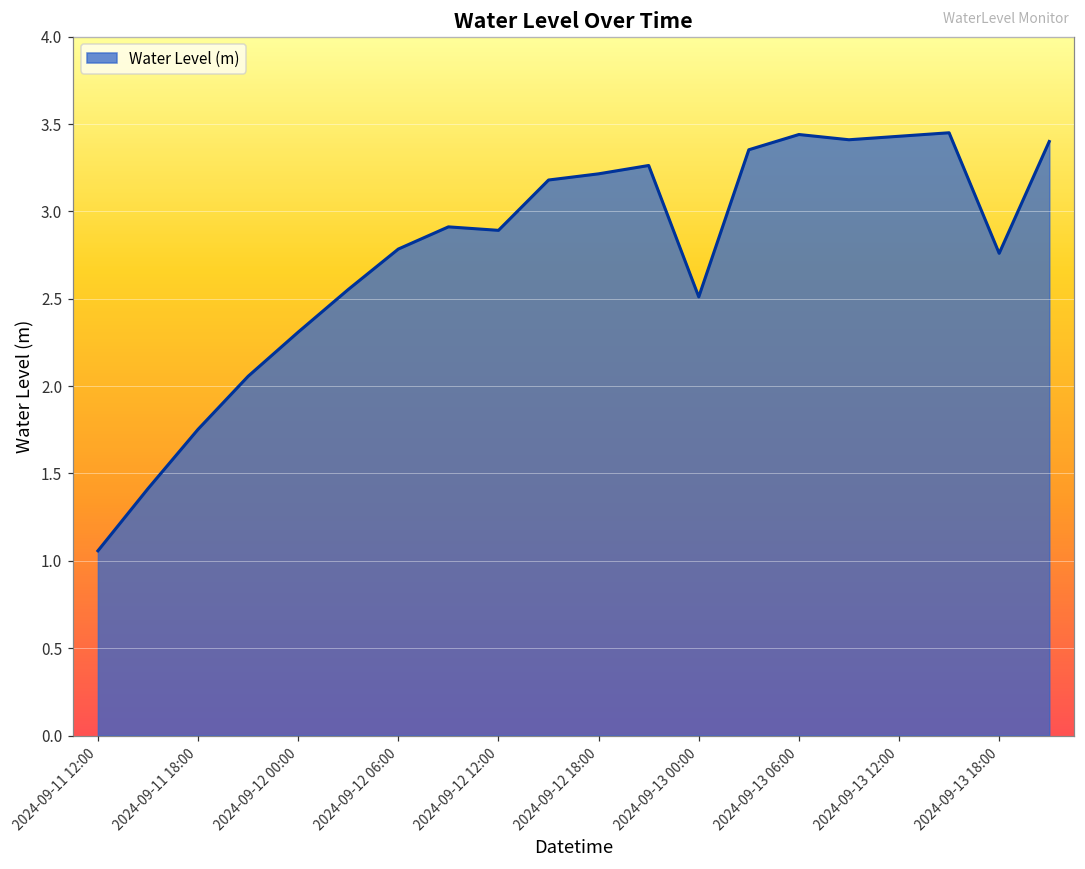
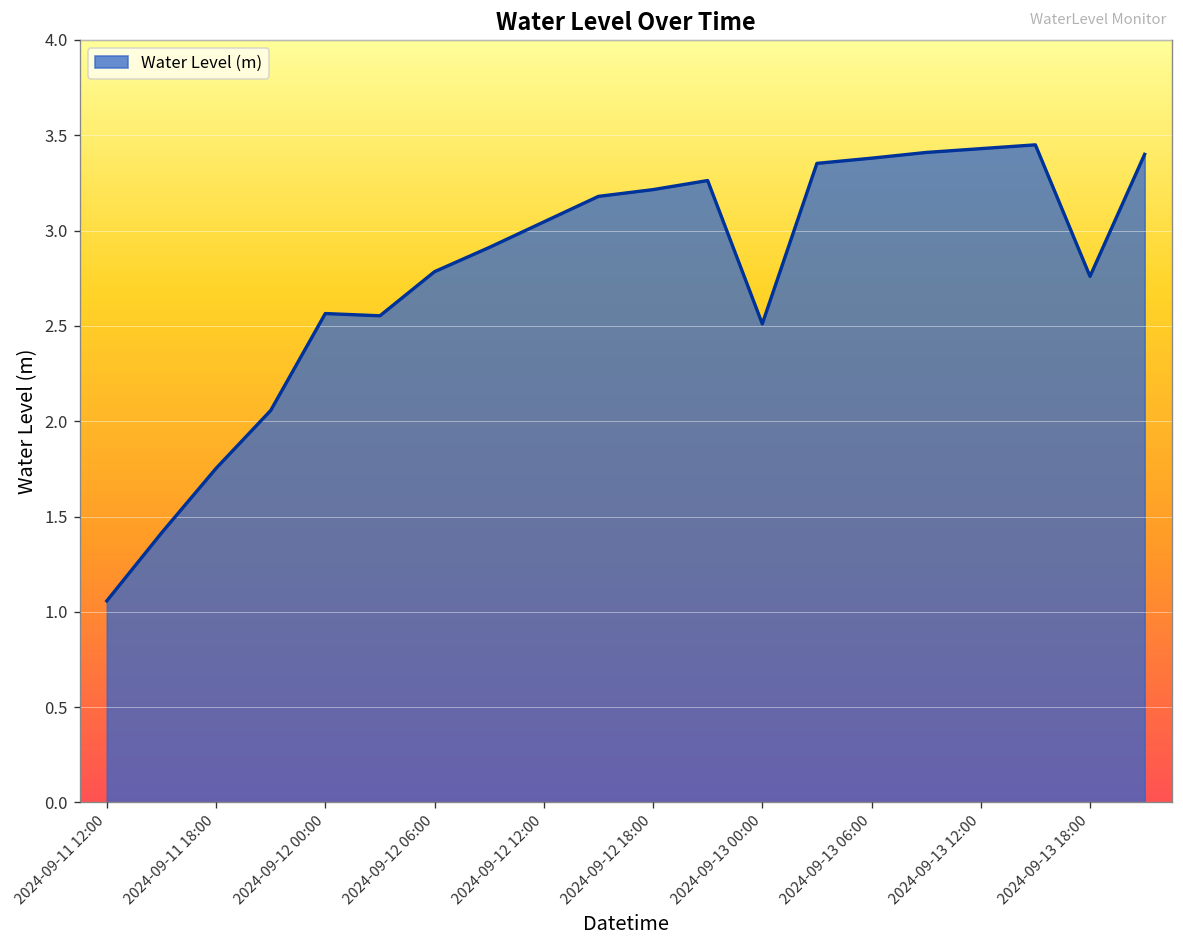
  {
    "2024-09-11 12:00": 1.06,
    "2024-09-11 18:00": 1.75,
-   "2024-09-12 00:00": 2.31,
+   "2024-09-12 00:00": 2.56,
    "2024-09-12 06:00": 2.78,
-   "2024-09-12 12:00": 2.89,
+   "2024-09-12 12:00": 3.05,
    "2024-09-12 18:00": 3.22,
    "2024-09-13 00:00": 2.51,
-   "2024-09-13 06:00": 3.44,
+   "2024-09-13 06:00": 3.38,
    "2024-09-13 12:00": 3.43,
    "2024-09-13 18:00": 2.76
  }
